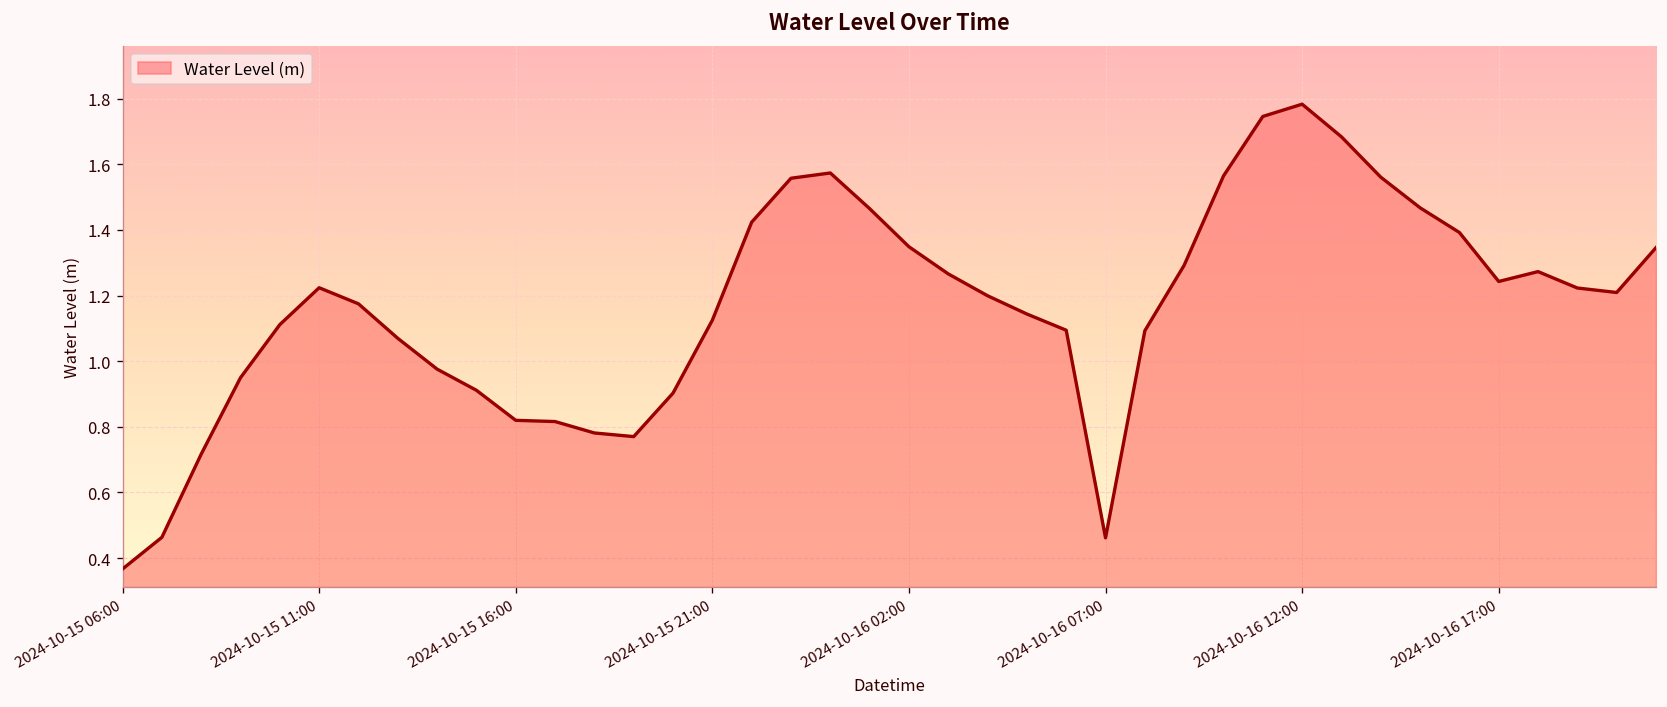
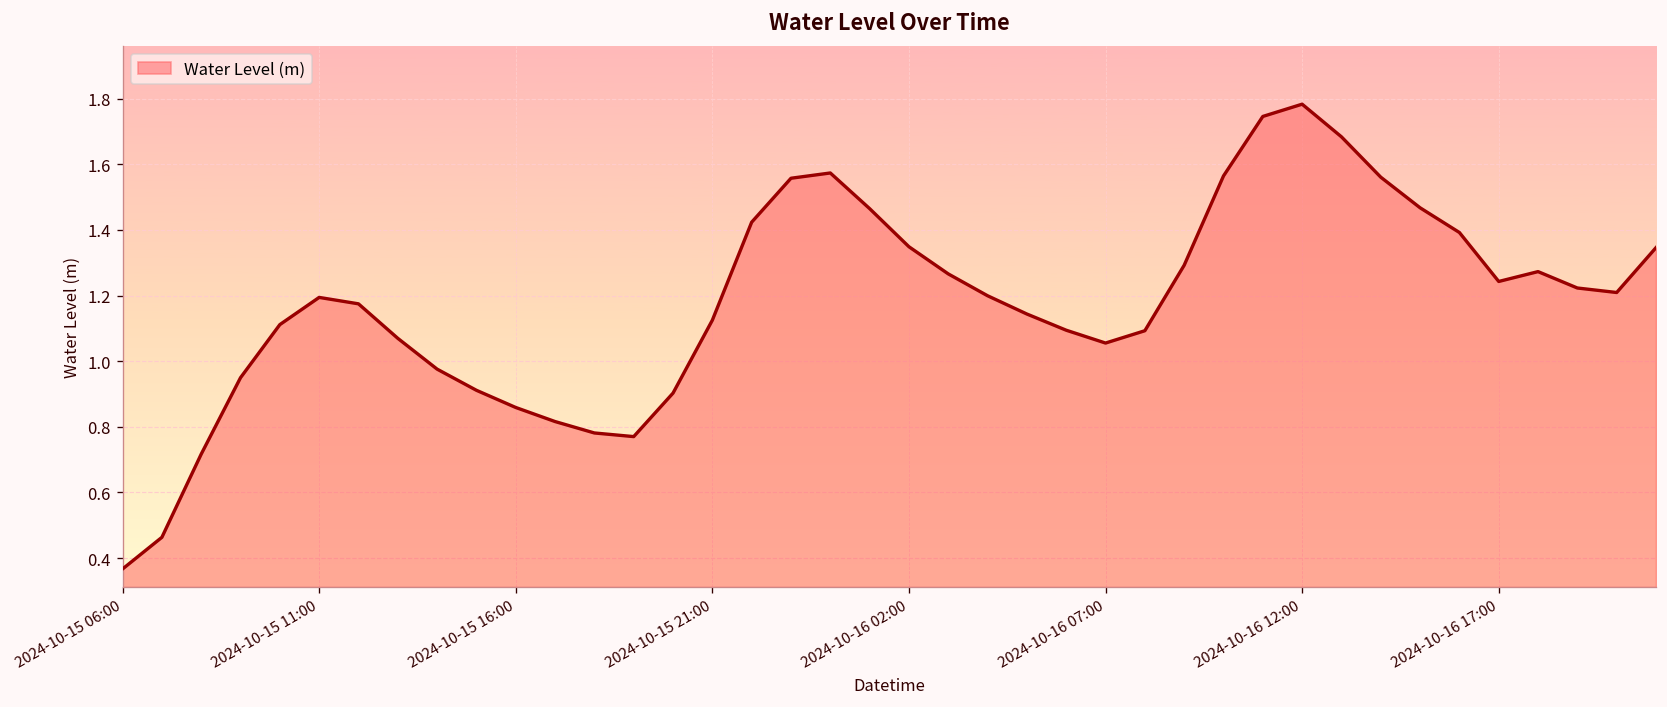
  {
    "2024-10-15 06:00": 0.37,
-   "2024-10-15 11:00": 1.22,
-   "2024-10-15 16:00": 0.82,
+   "2024-10-15 11:00": 1.19,
+   "2024-10-15 16:00": 0.86,
    "2024-10-15 21:00": 1.12,
    "2024-10-16 02:00": 1.35,
-   "2024-10-16 07:00": 0.46,
+   "2024-10-16 07:00": 1.06,
    "2024-10-16 12:00": 1.78,
    "2024-10-16 17:00": 1.24
  }
